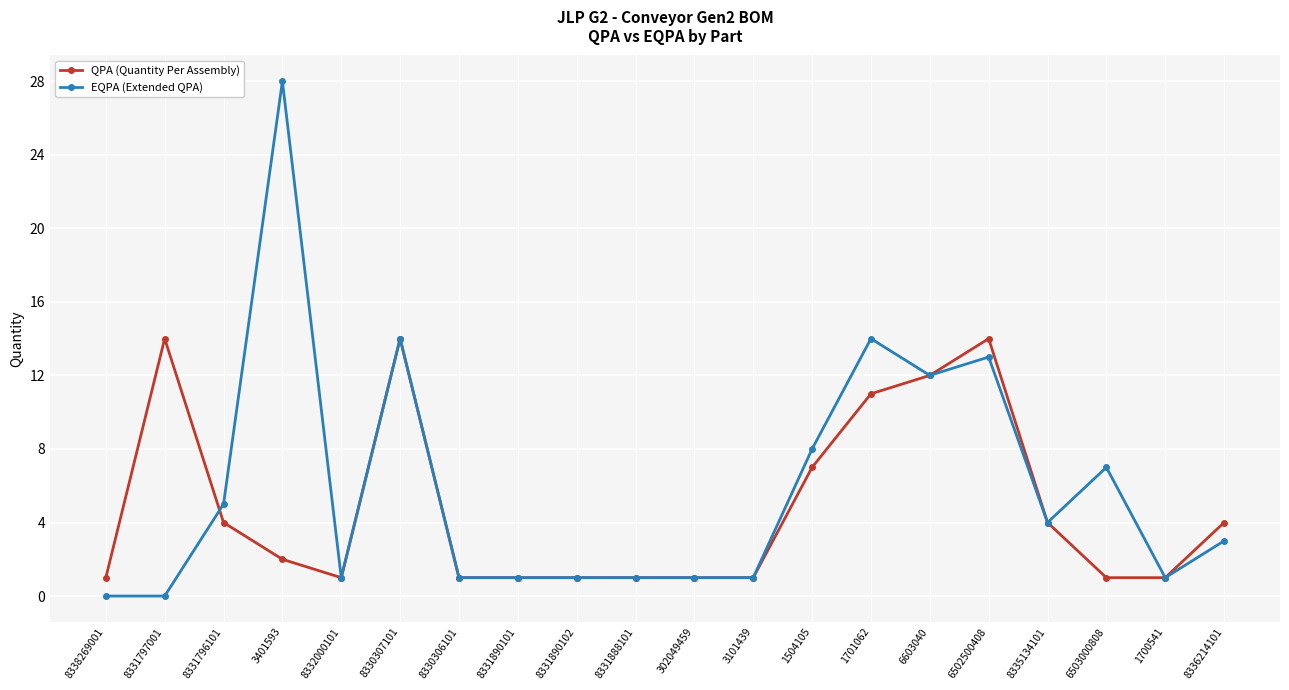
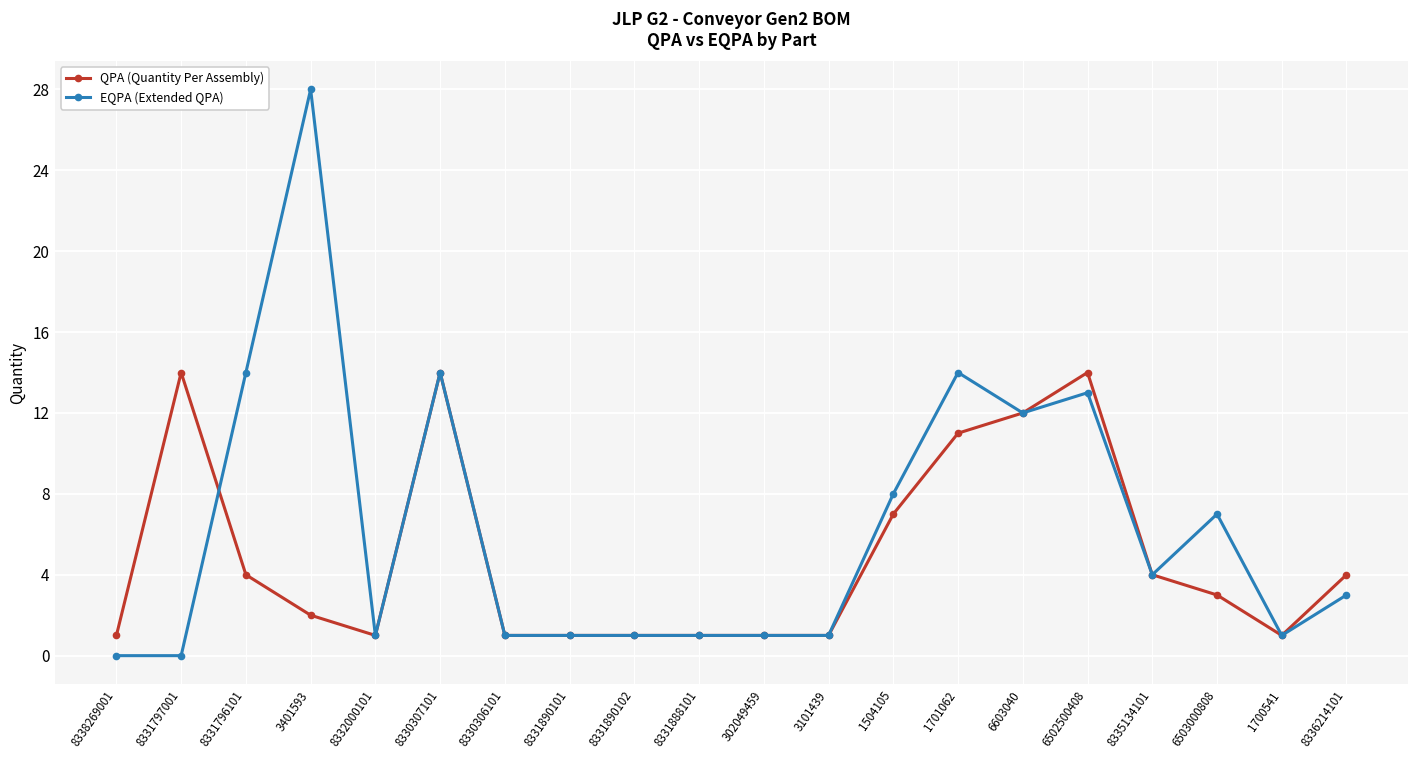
  {
    "QPA (Quantity Per Assembly)": {
      "8338269001": 1,
      "8331797001": 14,
      "8331796101": 4,
      "3401593": 2,
      "1504105": 7,
      "1701062": 11,
      "6502500408": 14,
-     "6503000808": 1,
+     "6503000808": 3,
      "8336214101": 4
    },
    "EQPA (Extended QPA)": {
      "8338269001": 0,
      "8331797001": 0,
-     "8331796101": 5,
+     "8331796101": 14,
      "3401593": 28,
      "1504105": 8,
      "1701062": 14,
      "6502500408": 13,
      "6503000808": 7,
      "8336214101": 3
    }
  }
